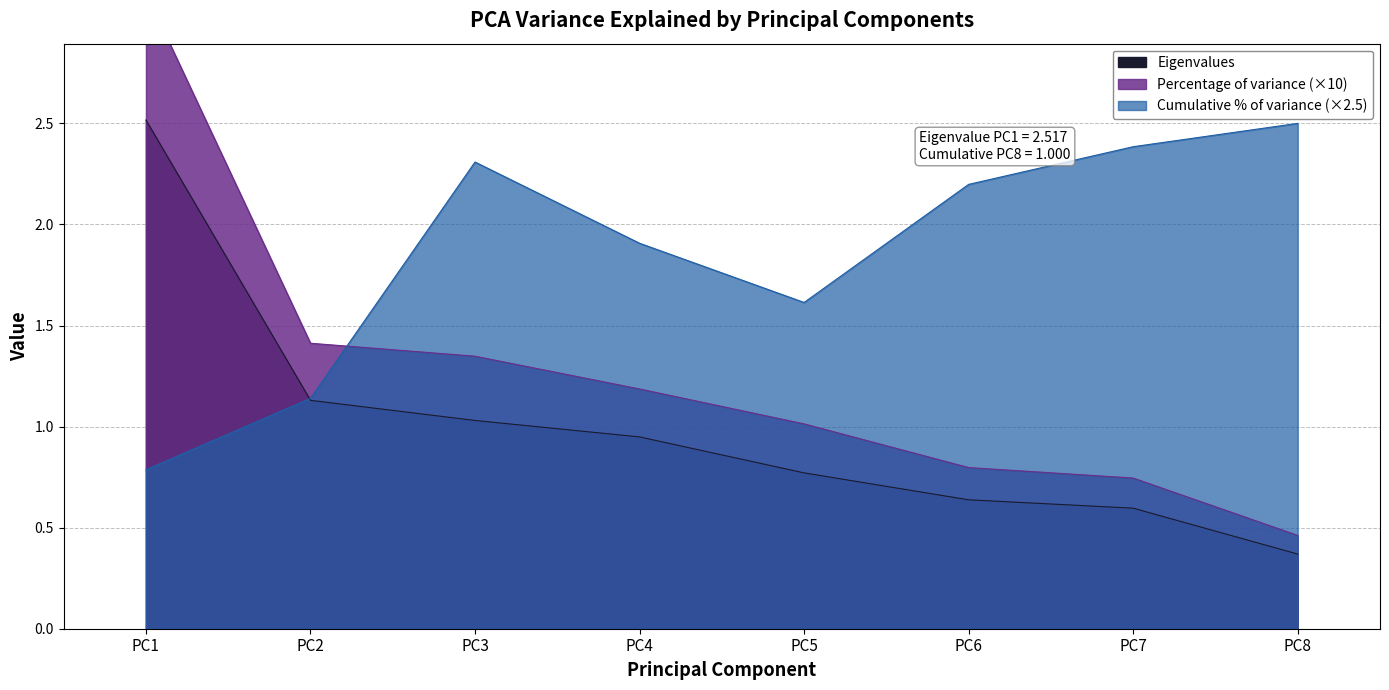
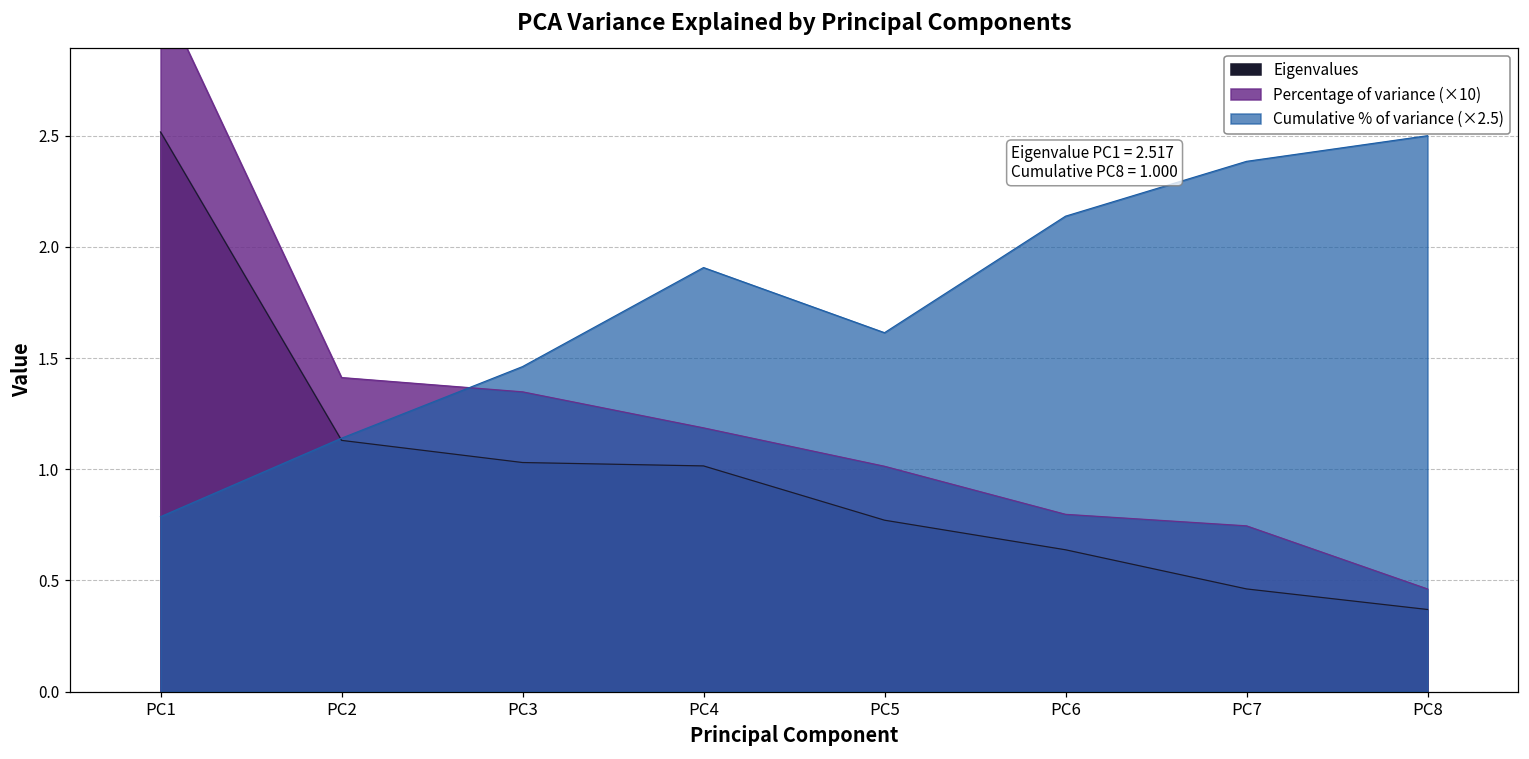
  {
    "Eigenvalues": {
      "PC1": 2.52,
      "PC3": 1.03,
-     "PC4": 0.95,
+     "PC4": 1.01,
      "PC5": 0.77,
      "PC6": 0.64,
-     "PC7": 0.60,
+     "PC7": 0.46,
      "PC8": 0.37
    },
    "Percentage of variance (×10)": {
      "PC2": 1.41,
      "PC3": 1.35,
      "PC4": 1.19,
      "PC5": 1.01,
      "PC6": 0.80,
      "PC7": 0.75,
      "PC8": 0.46
    },
    "Cumulative % of variance (×2.5)": {
      "PC1": 0.79,
-     "PC3": 2.31,
+     "PC3": 1.46,
      "PC4": 1.91,
      "PC5": 1.61,
-     "PC6": 2.20,
+     "PC6": 2.14,
      "PC7": 2.38,
      "PC8": 2.50
    }
  }
